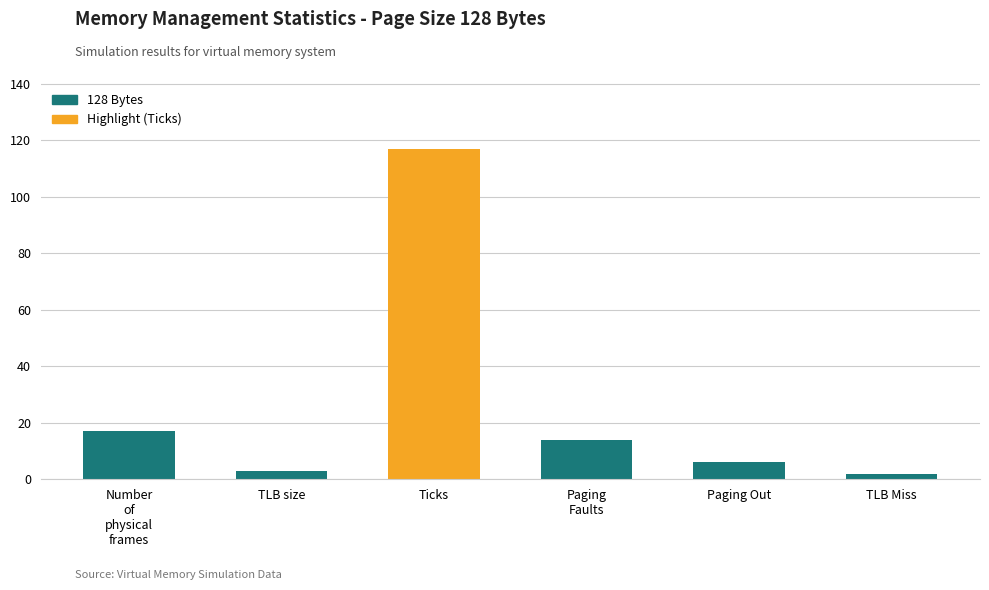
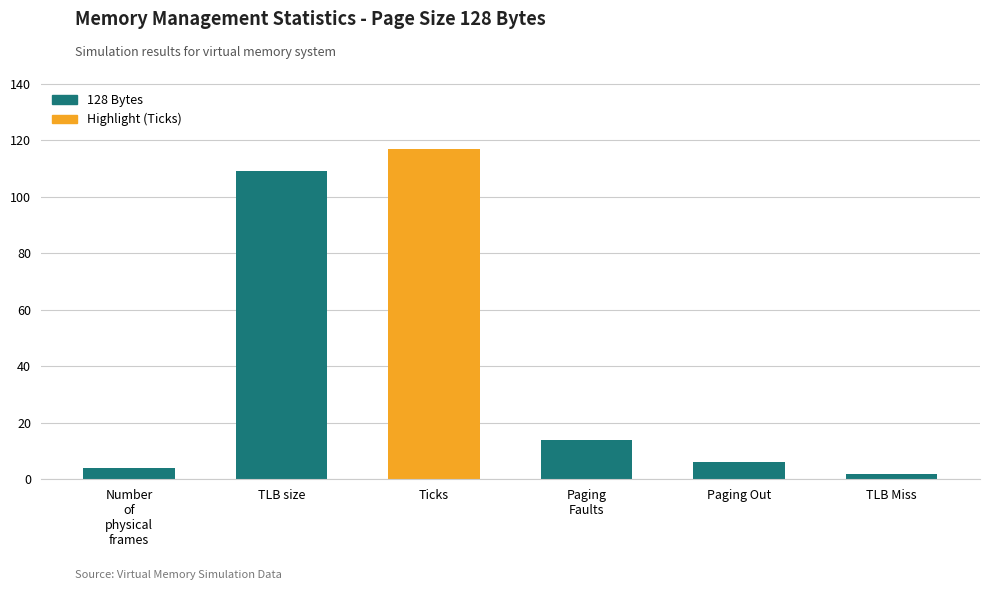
  {
-   "Number of physical frames": 17,
-   "TLB size": 3,
+   "Number of physical frames": 4,
+   "TLB size": 109,
    "Ticks": 117,
    "Paging Faults": 14,
    "Paging Out": 6,
    "TLB Miss": 2
  }
